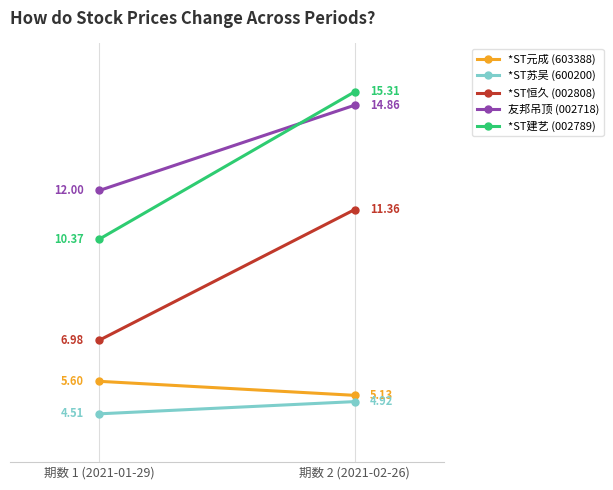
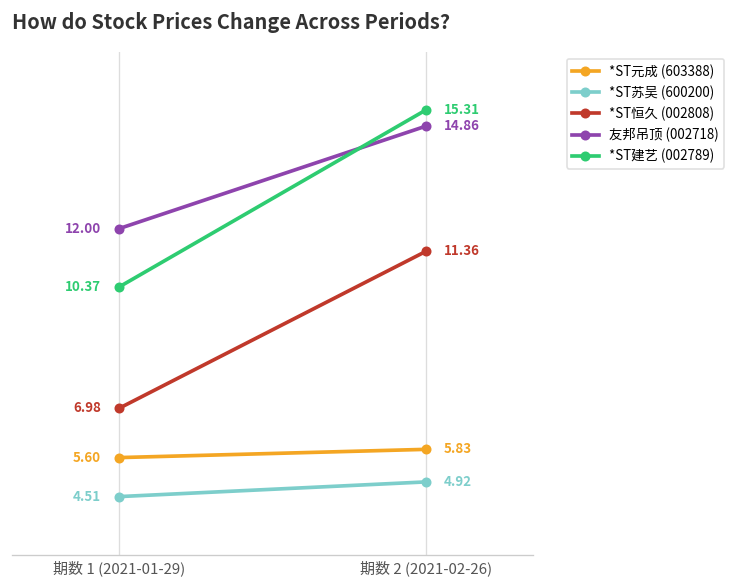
  {
    "*ST元成 (603388)": {
      "期数 1 (2021-01-29)": 5.60,
-     "期数 2 (2021-02-26)": 5.13
+     "期数 2 (2021-02-26)": 5.83
    },
    "*ST苏吴 (600200)": {
      "期数 1 (2021-01-29)": 4.51,
      "期数 2 (2021-02-26)": 4.92
    },
    "*ST恒久 (002808)": {
      "期数 1 (2021-01-29)": 6.98,
      "期数 2 (2021-02-26)": 11.36
    },
    "友邦吊顶 (002718)": {
      "期数 1 (2021-01-29)": 12.00,
      "期数 2 (2021-02-26)": 14.86
    },
    "*ST建艺 (002789)": {
      "期数 1 (2021-01-29)": 10.37,
      "期数 2 (2021-02-26)": 15.31
    }
  }
